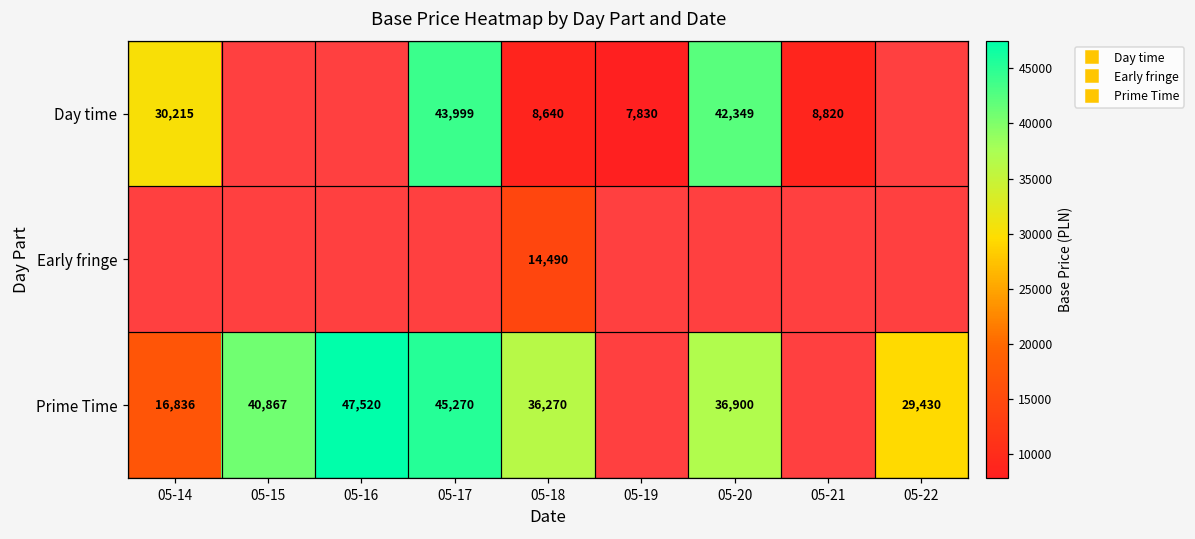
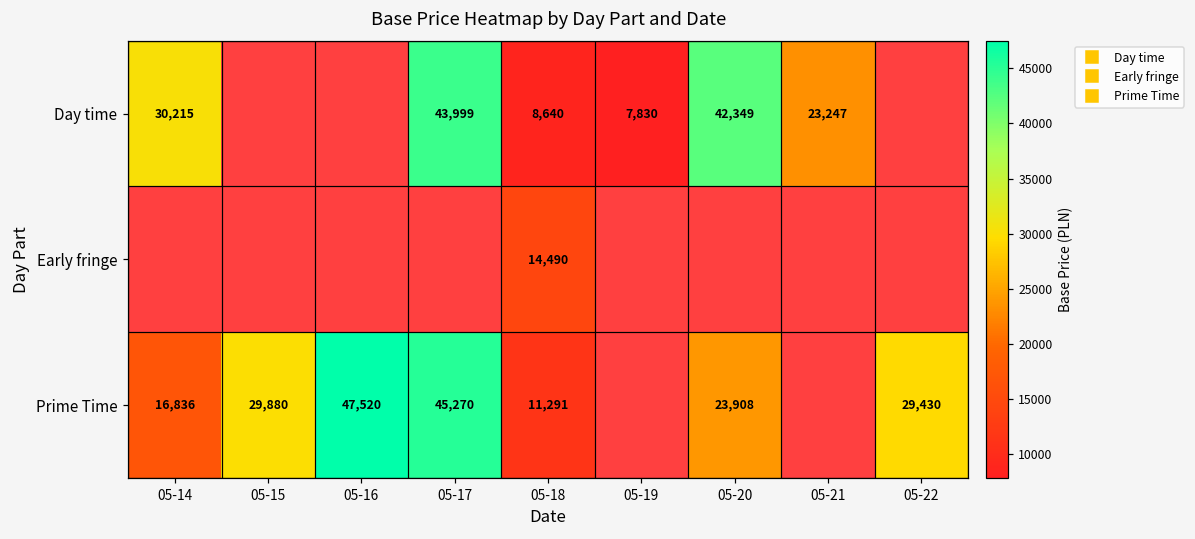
  {
    "Day time": {
      "05-14": "30,215",
      "05-17": "43,999",
      "05-18": "8,640",
      "05-19": "7,830",
      "05-20": "42,349",
-     "05-21": "8,820"
+     "05-21": "23,247"
    },
    "Early fringe": {
      "05-18": "14,490"
    },
    "Prime Time": {
      "05-14": "16,836",
-     "05-15": "40,867",
+     "05-15": "29,880",
      "05-16": "47,520",
      "05-17": "45,270",
-     "05-18": "36,270",
-     "05-20": "36,900",
+     "05-18": "11,291",
+     "05-20": "23,908",
      "05-22": "29,430"
    }
  }
